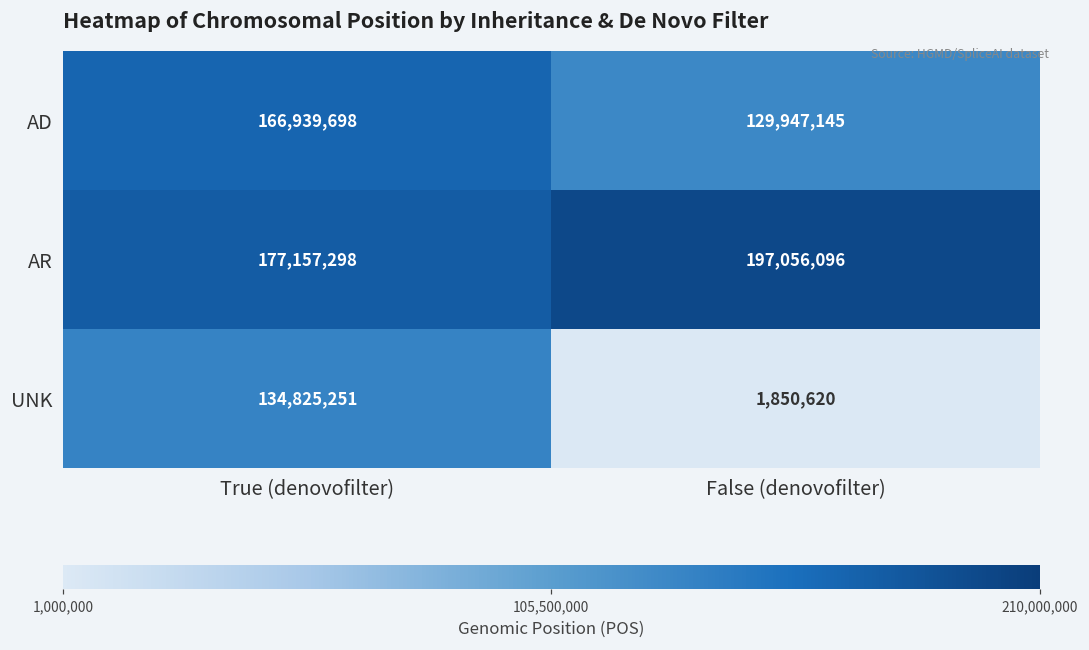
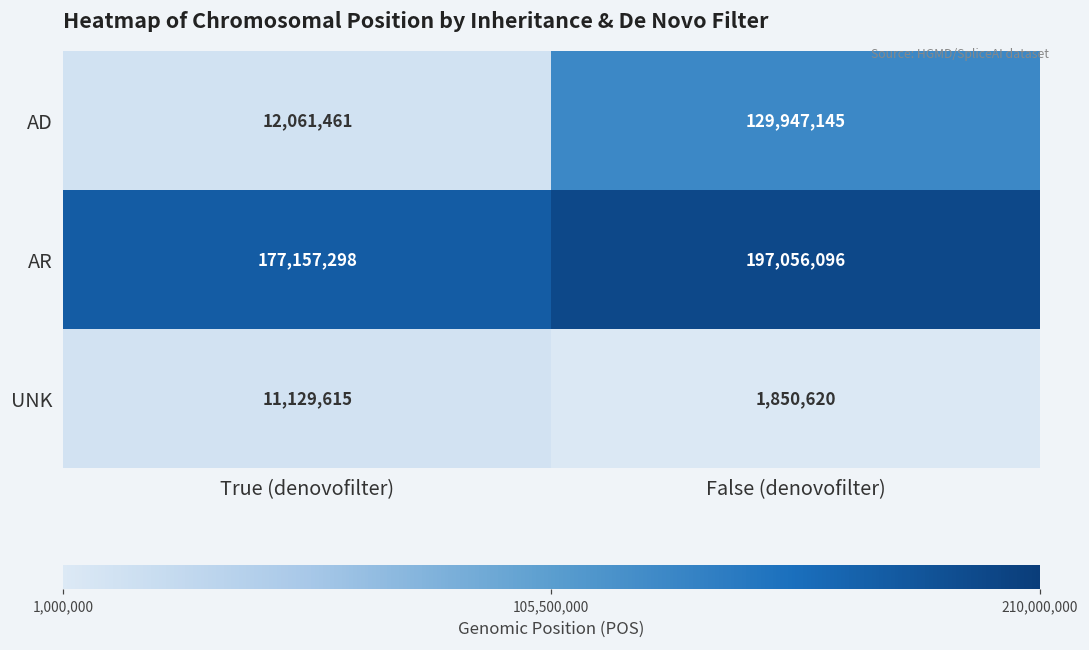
  {
    "AD": {
-     "True (denovofilter)": "166,939,698"
+     "True (denovofilter)": "12,061,461"
    },
    "AR": {
      "True (denovofilter)": "177,157,298",
      "False (denovofilter)": "197,056,096"
    },
    "UNK": {
-     "True (denovofilter)": "134,825,251",
+     "True (denovofilter)": "11,129,615",
      "False (denovofilter)": "1,850,620"
    }
  }
